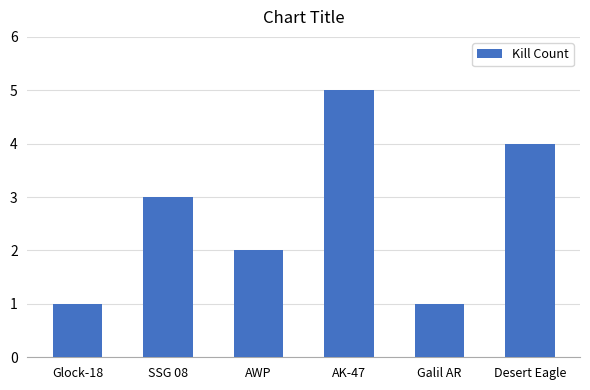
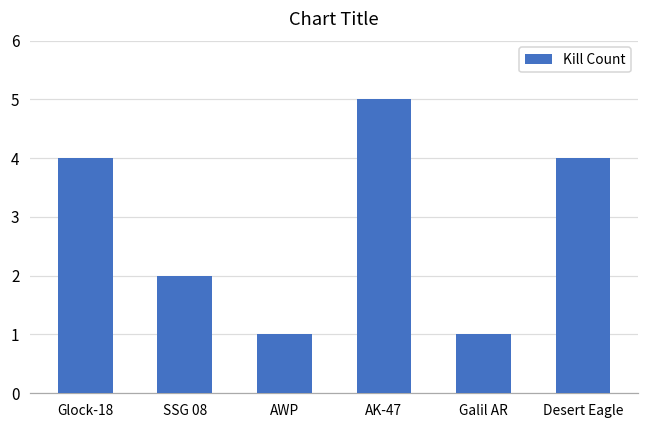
  {
-   "Glock-18": 1,
-   "SSG 08": 3,
-   "AWP": 2,
+   "Glock-18": 4,
+   "SSG 08": 2,
+   "AWP": 1,
    "AK-47": 5,
    "Galil AR": 1,
    "Desert Eagle": 4
  }
